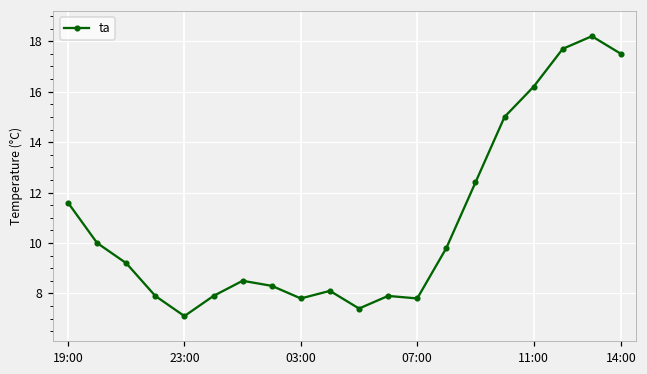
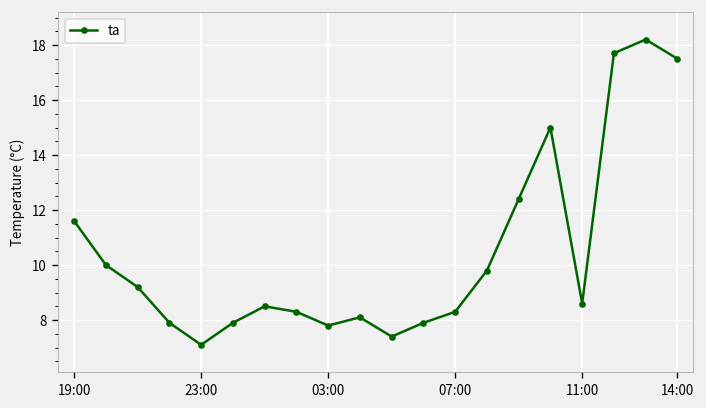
  {
    "19:00": 11.6,
    "23:00": 7.1,
    "03:00": 7.8,
-   "07:00": 7.8,
-   "11:00": 16.2,
+   "07:00": 8.3,
+   "11:00": 8.6,
    "14:00": 17.5
  }
